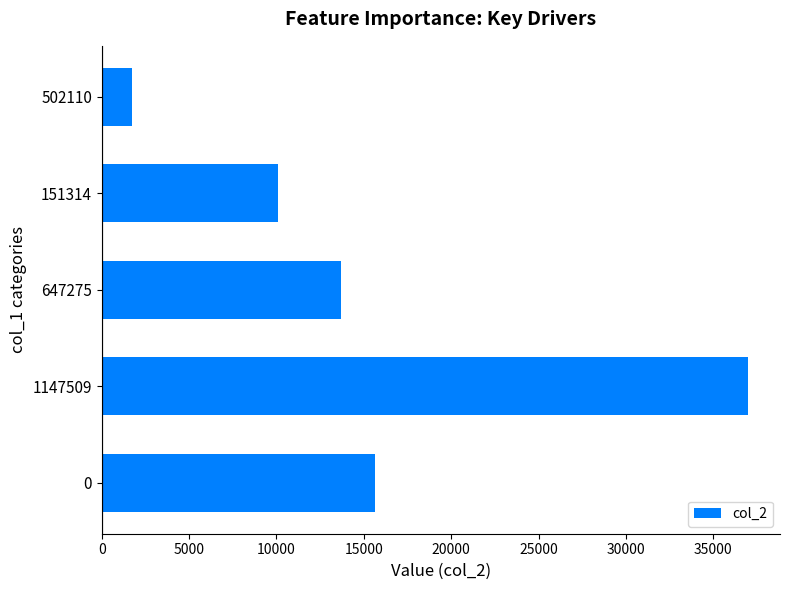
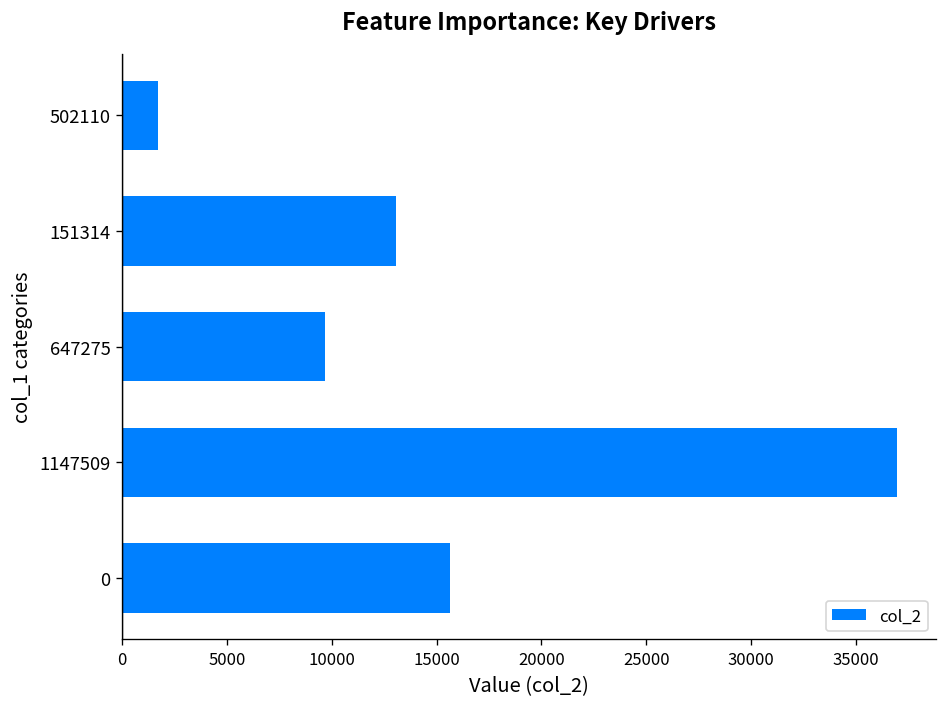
  {
    "502110": 1700,
-   "151314": 10100,
-   "647275": 13700,
+   "151314": 13100,
+   "647275": 9700,
    "1147509": 37000,
    "0": 15700
  }
